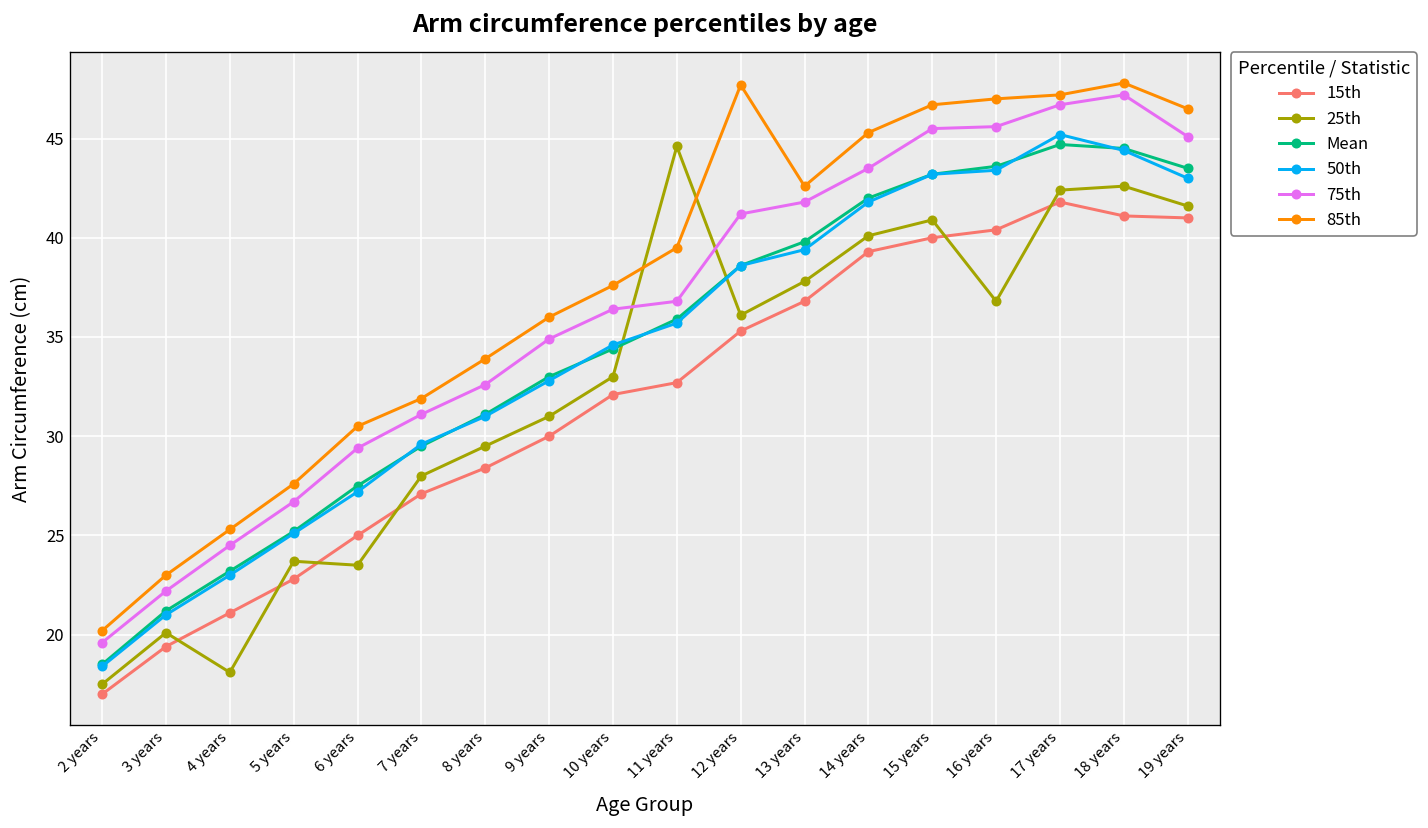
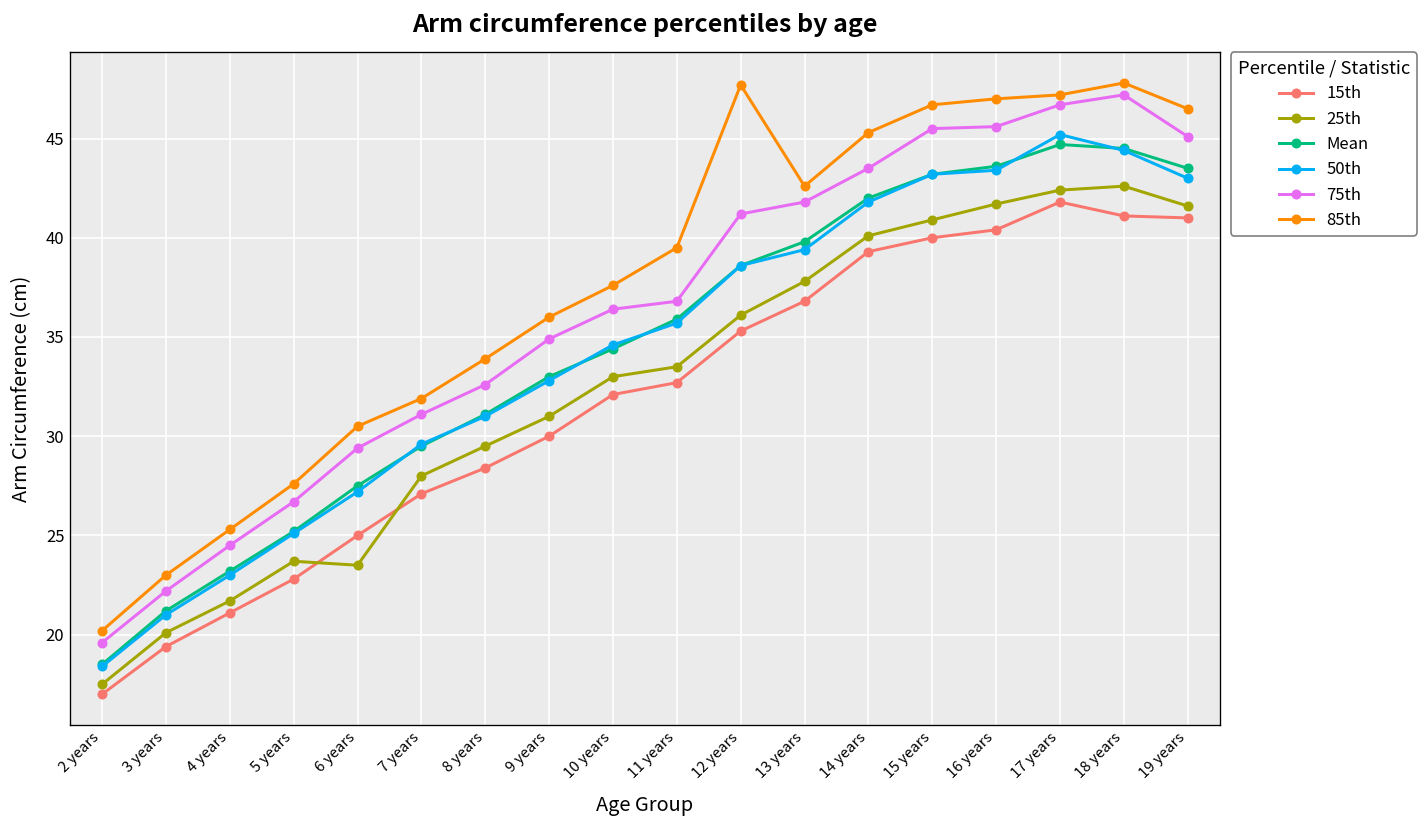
  {
    "15th": {
      "2 years": 17.0,
      "3 years": 19.4,
      "4 years": 21.1,
      "5 years": 22.8,
      "6 years": 25.0,
      "7 years": 27.1,
      "8 years": 28.4,
      "9 years": 30.0,
      "10 years": 32.1,
      "11 years": 32.7,
      "12 years": 35.3,
      "13 years": 36.8,
      "14 years": 39.3,
      "15 years": 40.0,
      "16 years": 40.4,
      "17 years": 41.8,
      "18 years": 41.1,
      "19 years": 41.0
    },
    "25th": {
      "2 years": 17.5,
      "3 years": 20.1,
-     "4 years": 18.1,
+     "4 years": 21.7,
      "5 years": 23.7,
      "6 years": 23.5,
      "7 years": 28.0,
      "8 years": 29.5,
      "9 years": 31.0,
      "10 years": 33.0,
-     "11 years": 44.6,
+     "11 years": 33.5,
      "12 years": 36.1,
      "13 years": 37.8,
      "14 years": 40.1,
      "15 years": 40.9,
-     "16 years": 36.8,
+     "16 years": 41.7,
      "17 years": 42.4,
      "18 years": 42.6,
      "19 years": 41.6
    },
    "Mean": {
      "3 years": 21.2,
      "4 years": 23.2,
      "6 years": 27.5,
      "9 years": 33.0,
      "10 years": 34.4,
      "11 years": 35.9,
      "13 years": 39.8,
      "14 years": 42.0,
      "16 years": 43.6,
      "17 years": 44.7,
      "19 years": 43.5
    },
    "50th": {
      "3 years": 21.0,
      "4 years": 23.0,
      "6 years": 27.2,
      "9 years": 32.8,
      "10 years": 34.6,
      "11 years": 35.7,
      "13 years": 39.4,
      "14 years": 41.8,
      "16 years": 43.4,
      "17 years": 45.2,
      "19 years": 43.0
    },
    "75th": {
      "2 years": 19.6,
      "3 years": 22.2,
      "4 years": 24.5,
      "5 years": 26.7,
      "6 years": 29.4,
      "7 years": 31.1,
      "8 years": 32.6,
      "9 years": 34.9,
      "10 years": 36.4,
      "11 years": 36.8,
      "12 years": 41.2,
      "13 years": 41.8,
      "14 years": 43.5,
      "15 years": 45.5,
      "16 years": 45.6,
      "17 years": 46.7,
      "18 years": 47.2,
      "19 years": 45.1
    },
    "85th": {
      "2 years": 20.2,
      "3 years": 23.0,
      "4 years": 25.3,
      "5 years": 27.6,
      "6 years": 30.5,
      "7 years": 31.9,
      "8 years": 33.9,
      "9 years": 36.0,
      "10 years": 37.6,
      "11 years": 39.5,
      "12 years": 47.7,
      "13 years": 42.6,
      "14 years": 45.3,
      "15 years": 46.7,
      "16 years": 47.0,
      "17 years": 47.2,
      "18 years": 47.8,
      "19 years": 46.5
    }
  }
